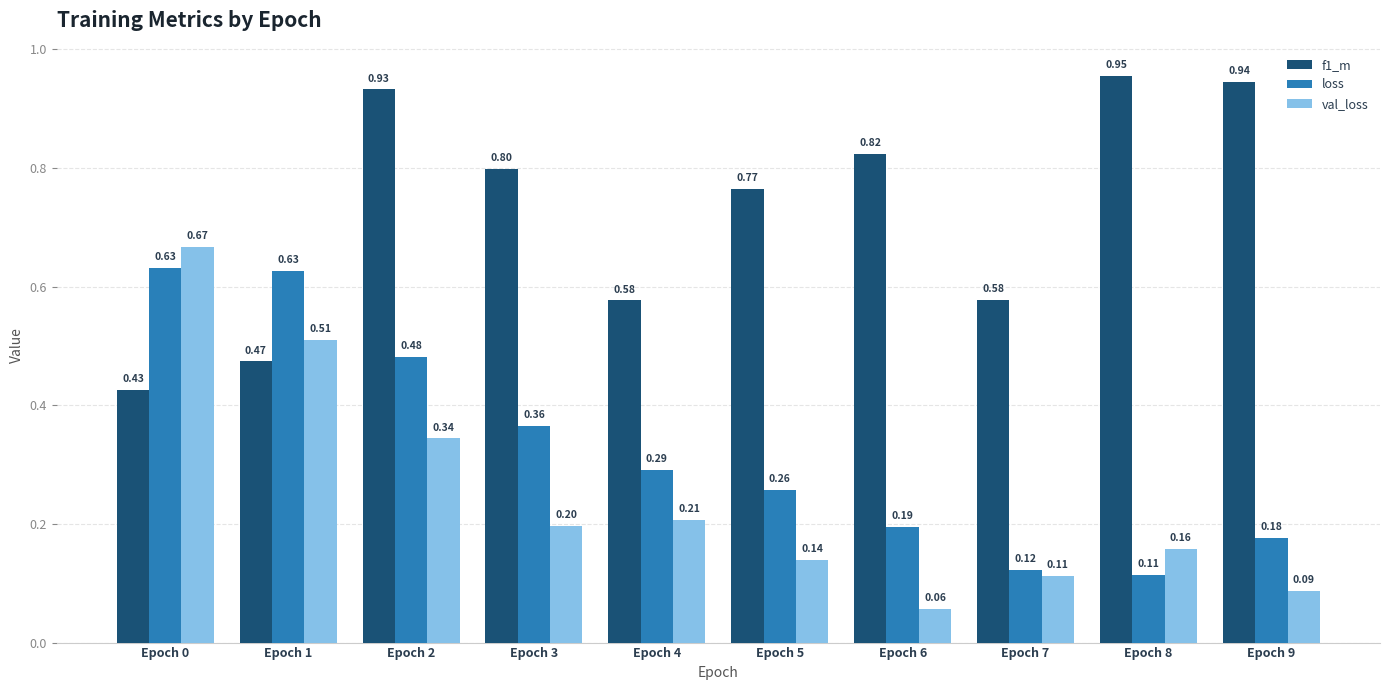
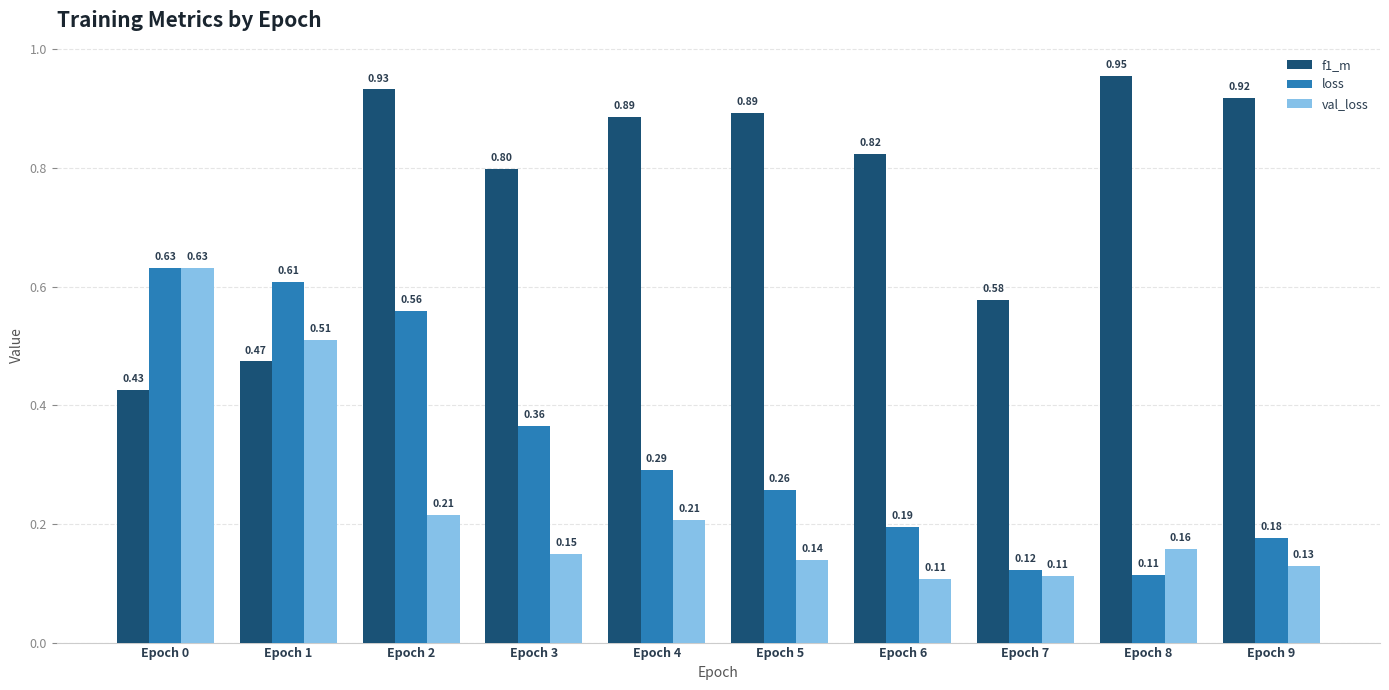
  {
    "f1_m": {
      "Epoch 0": 0.43,
      "Epoch 1": 0.47,
      "Epoch 2": 0.93,
      "Epoch 3": 0.80,
-     "Epoch 4": 0.58,
-     "Epoch 5": 0.77,
+     "Epoch 4": 0.89,
+     "Epoch 5": 0.89,
      "Epoch 6": 0.82,
      "Epoch 7": 0.58,
      "Epoch 8": 0.95,
-     "Epoch 9": 0.94
+     "Epoch 9": 0.92
    },
    "loss": {
      "Epoch 0": 0.63,
-     "Epoch 1": 0.63,
-     "Epoch 2": 0.48,
+     "Epoch 1": 0.61,
+     "Epoch 2": 0.56,
      "Epoch 3": 0.36,
      "Epoch 4": 0.29,
      "Epoch 5": 0.26,
      "Epoch 6": 0.19,
      "Epoch 7": 0.12,
      "Epoch 8": 0.11,
      "Epoch 9": 0.18
    },
    "val_loss": {
-     "Epoch 0": 0.67,
+     "Epoch 0": 0.63,
      "Epoch 1": 0.51,
-     "Epoch 2": 0.34,
-     "Epoch 3": 0.20,
+     "Epoch 2": 0.21,
+     "Epoch 3": 0.15,
      "Epoch 4": 0.21,
      "Epoch 5": 0.14,
-     "Epoch 6": 0.06,
+     "Epoch 6": 0.11,
      "Epoch 7": 0.11,
      "Epoch 8": 0.16,
-     "Epoch 9": 0.09
+     "Epoch 9": 0.13
    }
  }
